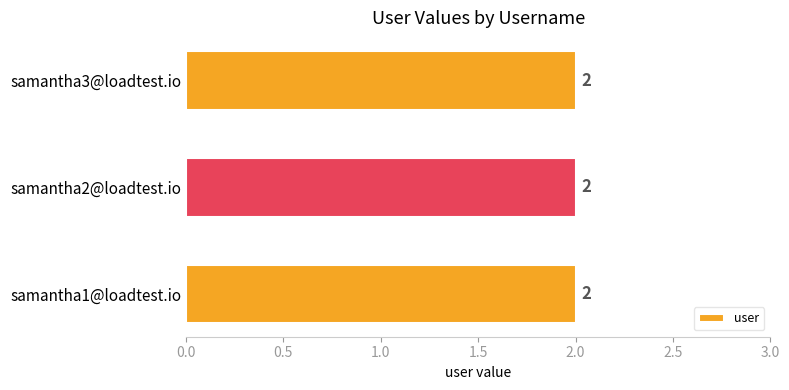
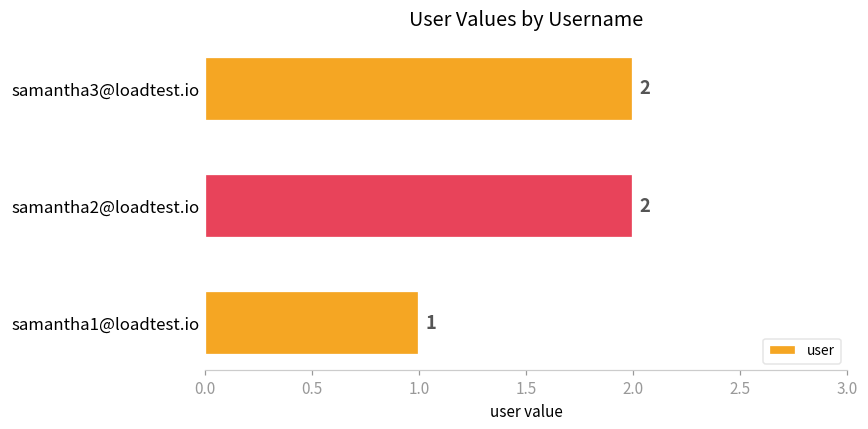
  {
    "samantha3@loadtest.io": 2,
    "samantha2@loadtest.io": 2,
-   "samantha1@loadtest.io": 2
+   "samantha1@loadtest.io": 1
  }
